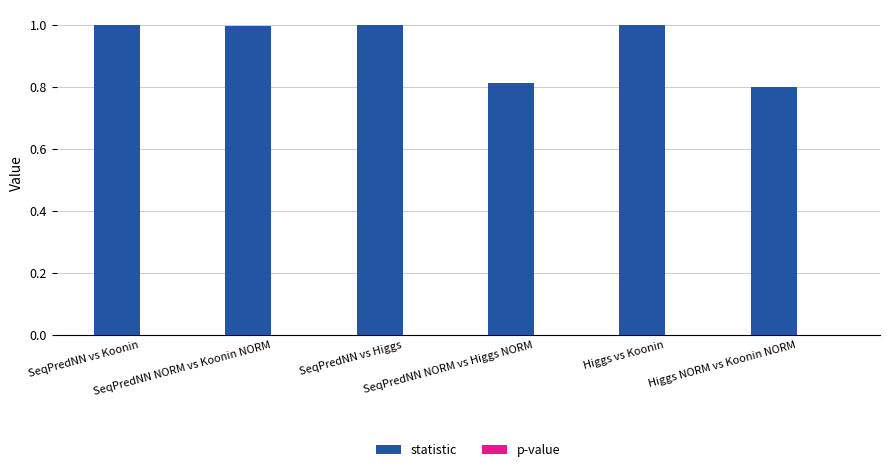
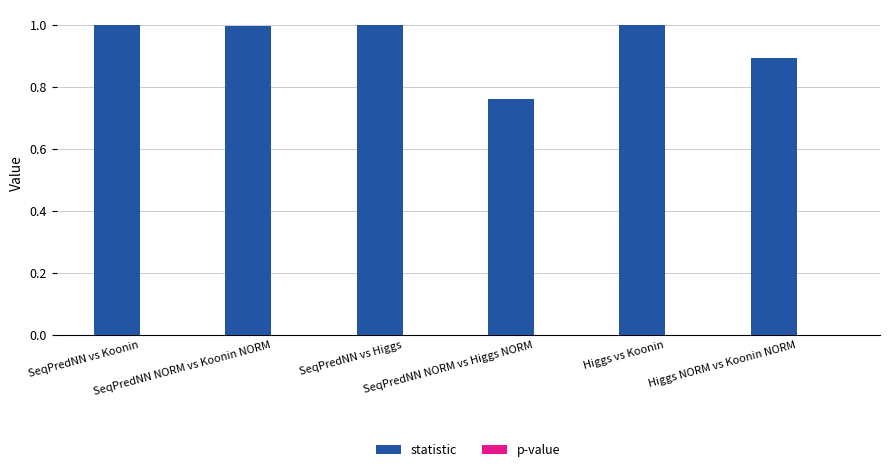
  {
    "statistic": {
      "SeqPredNN vs Koonin": 1.00,
      "SeqPredNN NORM vs Koonin NORM": 1.00,
      "SeqPredNN vs Higgs": 1.00,
-     "SeqPredNN NORM vs Higgs NORM": 0.81,
+     "SeqPredNN NORM vs Higgs NORM": 0.76,
      "Higgs vs Koonin": 1.00,
-     "Higgs NORM vs Koonin NORM": 0.80
+     "Higgs NORM vs Koonin NORM": 0.89
    },
    "p-value": {
      "SeqPredNN vs Koonin": 0.00,
      "SeqPredNN NORM vs Koonin NORM": 0.00,
      "SeqPredNN vs Higgs": 0.00,
      "SeqPredNN NORM vs Higgs NORM": 0.00,
      "Higgs vs Koonin": 0.00,
      "Higgs NORM vs Koonin NORM": 0.00
    }
  }
